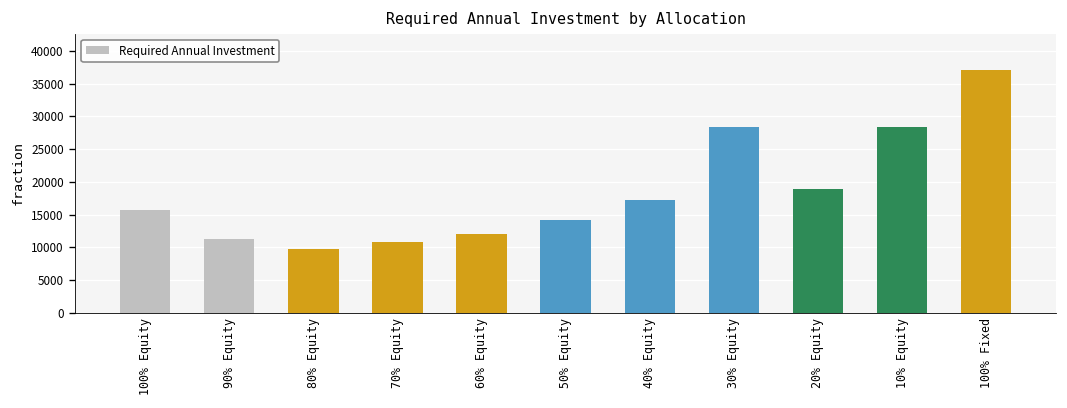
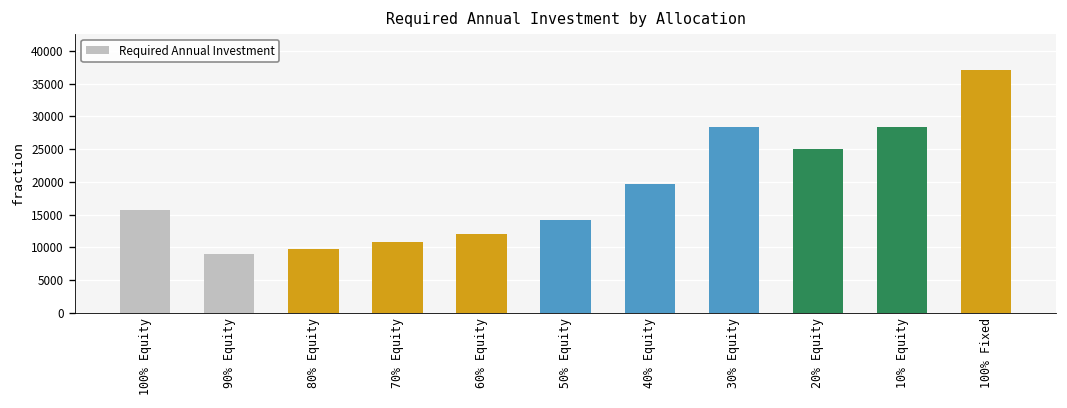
  {
    "100% Equity": 16000,
-   "90% Equity": 11000,
+   "90% Equity": 9000,
    "80% Equity": 10000,
    "70% Equity": 11000,
    "60% Equity": 12000,
    "50% Equity": 14000,
-   "40% Equity": 17000,
+   "40% Equity": 20000,
    "30% Equity": 28000,
-   "20% Equity": 19000,
+   "20% Equity": 25000,
    "10% Equity": 28000,
    "100% Fixed": 37000
  }
